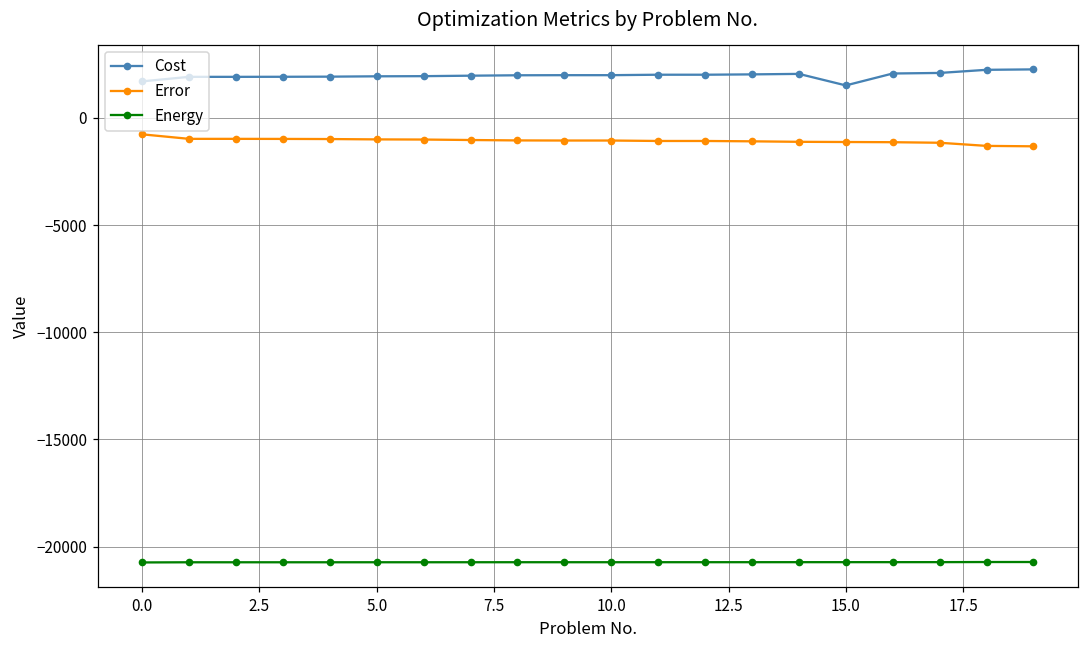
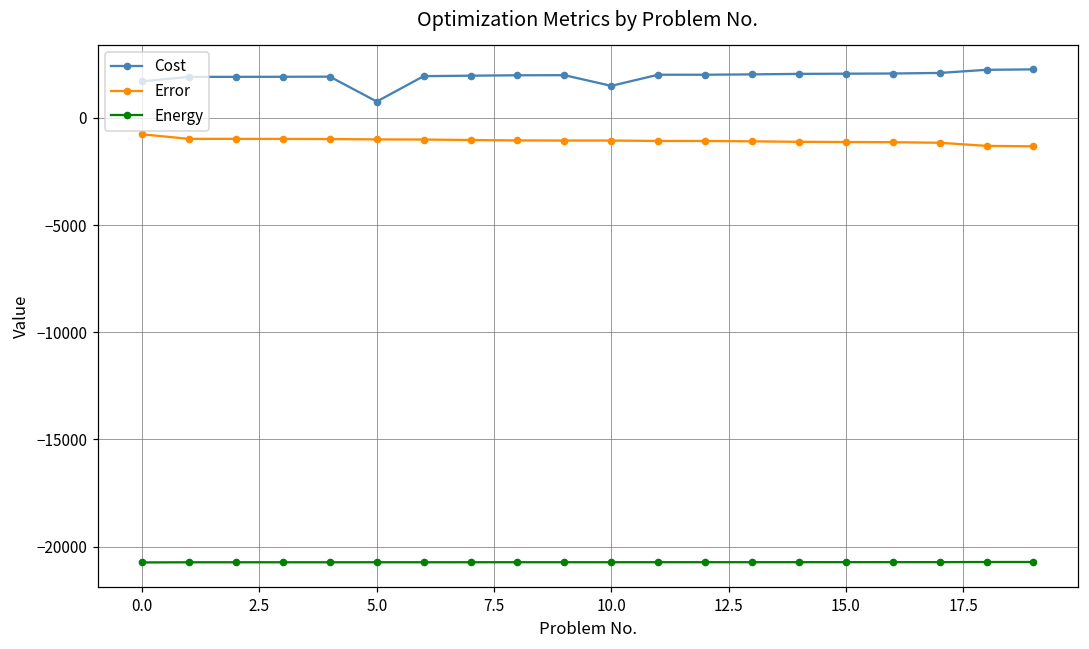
  {
    "Cost": {
-     "5.0": 1900,
-     "10.0": 2000,
-     "15.0": 1500
+     "5.0": 800,
+     "10.0": 1500,
+     "15.0": 2100
    },
    "Error": {
      "0.0": -800,
      "5.0": -1000,
      "10.0": -1100,
      "15.0": -1100
    },
    "Energy": {
      "0.0": -20700,
      "5.0": -20700,
      "10.0": -20700,
      "15.0": -20700
    }
  }
